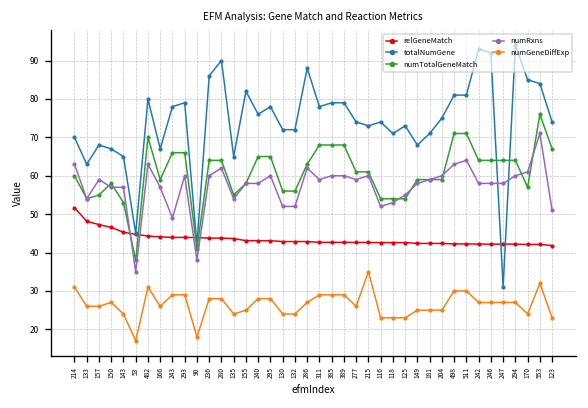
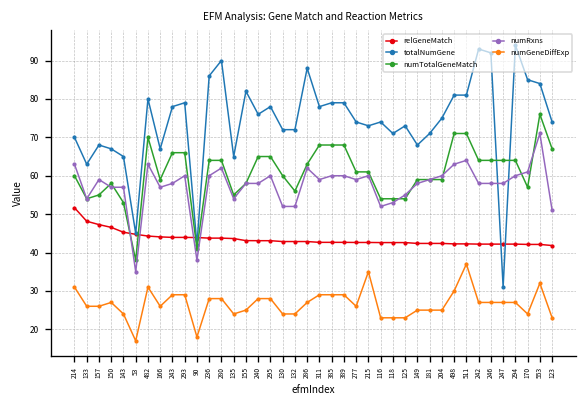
  {
    "relGeneMatch": {
      "214": 52,
      "133": 48,
      "157": 47,
      "150": 47,
      "143": 45,
      "482": 44,
      "166": 44,
      "243": 44,
      "293": 44,
      "90": 44,
      "236": 44,
      "280": 44,
      "135": 44,
      "155": 43,
      "240": 43,
      "295": 43,
      "130": 43,
      "132": 43,
      "286": 43,
      "311": 43,
      "385": 43,
      "389": 43,
      "277": 43,
      "215": 43,
      "116": 43,
      "118": 43,
      "125": 43,
      "149": 42,
      "181": 42,
      "204": 42,
      "498": 42,
      "511": 42,
      "242": 42,
      "246": 42,
      "247": 42,
      "294": 42,
      "170": 42,
      "553": 42,
      "123": 42
    },
    "totalNumGene": {
      "214": 70,
      "133": 63,
      "157": 68,
      "150": 67,
      "143": 65,
      "482": 80,
      "166": 67,
      "243": 78,
      "293": 79,
      "90": 42,
      "236": 86,
      "280": 90,
      "135": 65,
      "155": 82,
      "240": 76,
      "295": 78,
      "130": 72,
      "132": 72,
      "286": 88,
      "311": 78,
      "385": 79,
      "389": 79,
      "277": 74,
      "215": 73,
      "116": 74,
      "118": 71,
      "125": 73,
      "149": 68,
      "181": 71,
      "204": 75,
      "498": 81,
      "511": 81,
      "247": 31,
      "170": 85,
      "553": 84,
      "123": 74
    },
    "numTotalGeneMatch": {
      "214": 60,
      "157": 55,
      "150": 58,
      "143": 53,
      "53": 38,
      "482": 70,
      "166": 59,
      "243": 66,
      "293": 66,
      "90": 41,
      "236": 64,
      "280": 64,
      "135": 55,
      "240": 65,
      "295": 65,
-     "130": 56,
+     "130": 60,
      "132": 56,
      "286": 63,
      "311": 68,
      "385": 68,
      "389": 68,
      "277": 61,
      "215": 61,
      "116": 54,
      "118": 54,
      "125": 54,
      "149": 59,
      "204": 59,
      "498": 71,
      "511": 71,
      "242": 64,
      "246": 64,
      "247": 64,
      "294": 64,
      "170": 57,
      "553": 76,
      "123": 67
    },
    "numRxns": {
      "214": 63,
      "157": 59,
      "150": 57,
      "143": 57,
      "53": 35,
      "482": 63,
      "166": 57,
-     "243": 49,
+     "243": 58,
      "293": 60,
      "90": 38,
      "236": 60,
      "280": 62,
      "135": 54,
      "240": 58,
      "295": 60,
      "130": 52,
      "132": 52,
      "286": 62,
      "311": 59,
      "385": 60,
      "389": 60,
      "277": 59,
      "215": 60,
      "116": 52,
      "118": 53,
      "125": 55,
      "149": 58,
      "204": 60,
      "498": 63,
      "511": 64,
      "242": 58,
      "246": 58,
      "247": 58,
      "294": 60,
      "170": 61,
      "553": 71,
      "123": 51
    },
    "numGeneDiffExp": {
      "214": 31,
      "133": 26,
      "157": 26,
      "150": 27,
      "143": 24,
      "53": 17,
      "482": 31,
      "166": 26,
      "243": 29,
      "293": 29,
      "90": 18,
      "236": 28,
      "280": 28,
      "135": 24,
      "155": 25,
      "240": 28,
      "295": 28,
      "130": 24,
      "132": 24,
      "286": 27,
      "311": 29,
      "385": 29,
      "389": 29,
      "277": 26,
      "215": 35,
      "116": 23,
      "118": 23,
      "125": 23,
      "149": 25,
      "181": 25,
      "204": 25,
      "498": 30,
-     "511": 30,
+     "511": 37,
      "242": 27,
      "246": 27,
      "247": 27,
      "294": 27,
      "170": 24,
      "553": 32,
      "123": 23
    }
  }
